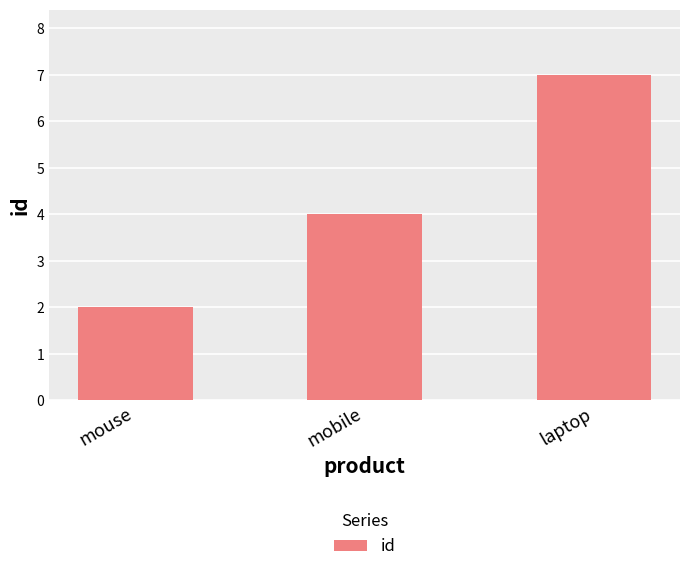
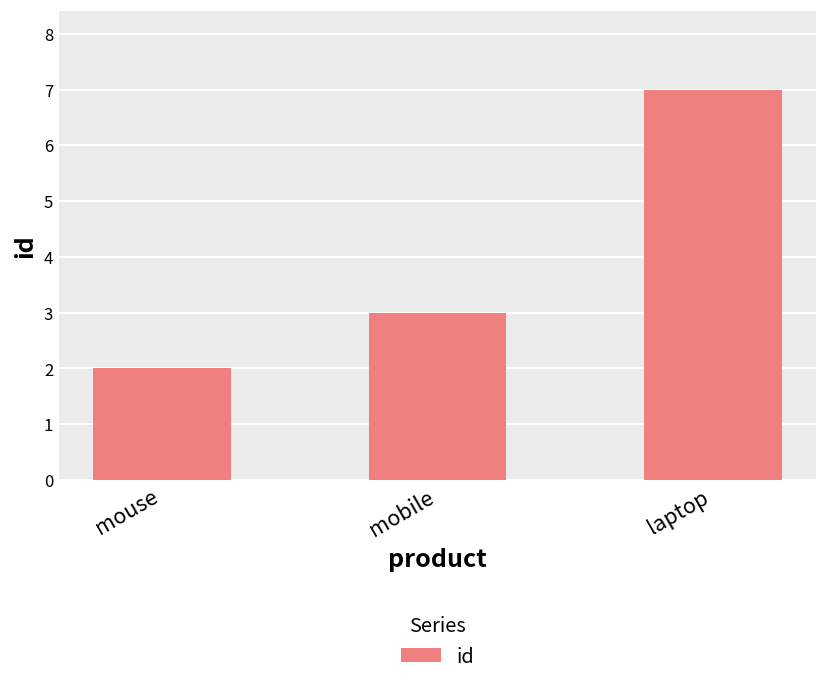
  {
    "mouse": 2,
-   "mobile": 4,
+   "mobile": 3,
    "laptop": 7
  }
